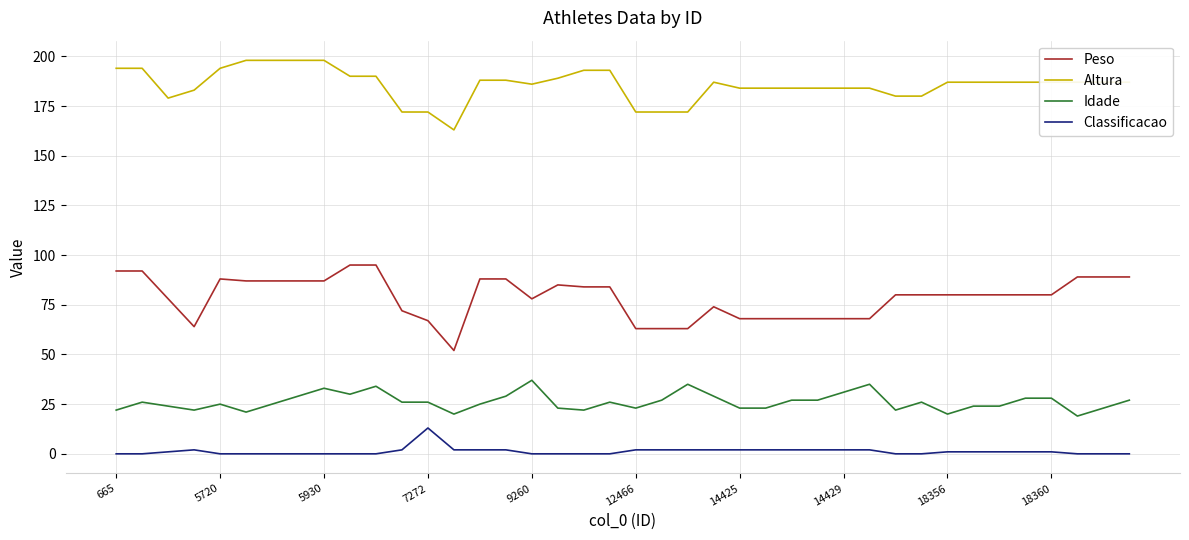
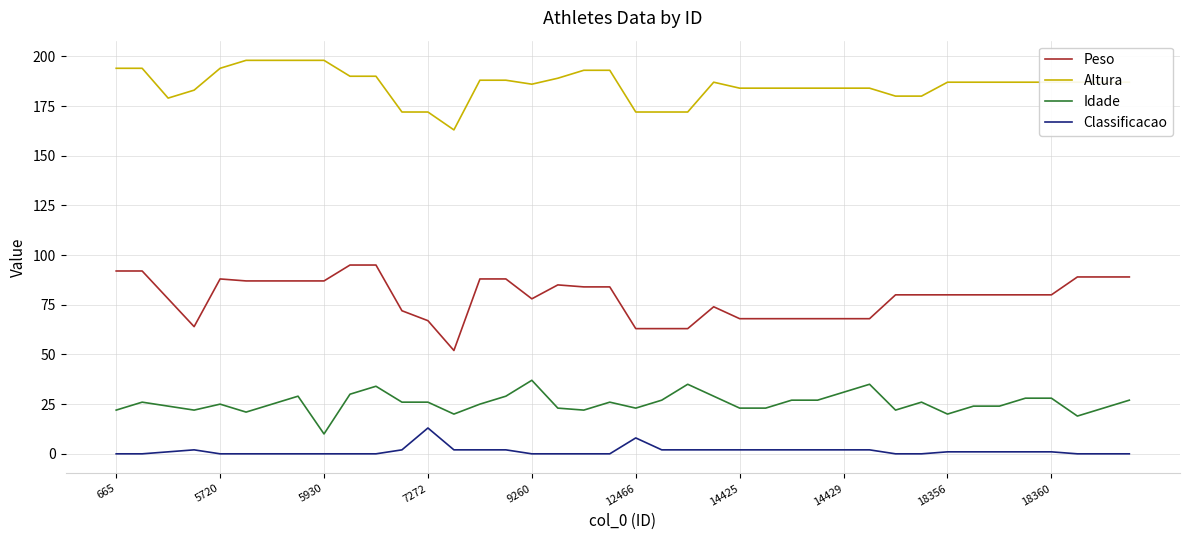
  {
    "Peso": {
      "665": 92,
      "5720": 88,
      "5930": 87,
      "7272": 67,
      "9260": 78,
      "12466": 63,
      "14425": 68,
      "14429": 68,
      "18356": 80,
      "18360": 80
    },
    "Altura": {
      "665": 194,
      "5720": 194,
      "5930": 198,
      "7272": 172,
      "9260": 186,
      "12466": 172,
      "14425": 184,
      "14429": 184,
      "18356": 187
    },
    "Idade": {
      "665": 22,
      "5720": 25,
-     "5930": 33,
+     "5930": 10,
      "7272": 26,
      "9260": 37,
      "12466": 23,
      "14425": 23,
      "14429": 31,
      "18356": 20,
      "18360": 28
    },
    "Classificacao": {
      "665": 0,
      "5720": 0,
      "5930": 0,
      "7272": 13,
      "9260": 0,
-     "12466": 2,
+     "12466": 8,
      "14425": 2,
      "14429": 2,
      "18356": 1,
      "18360": 1
    }
  }
